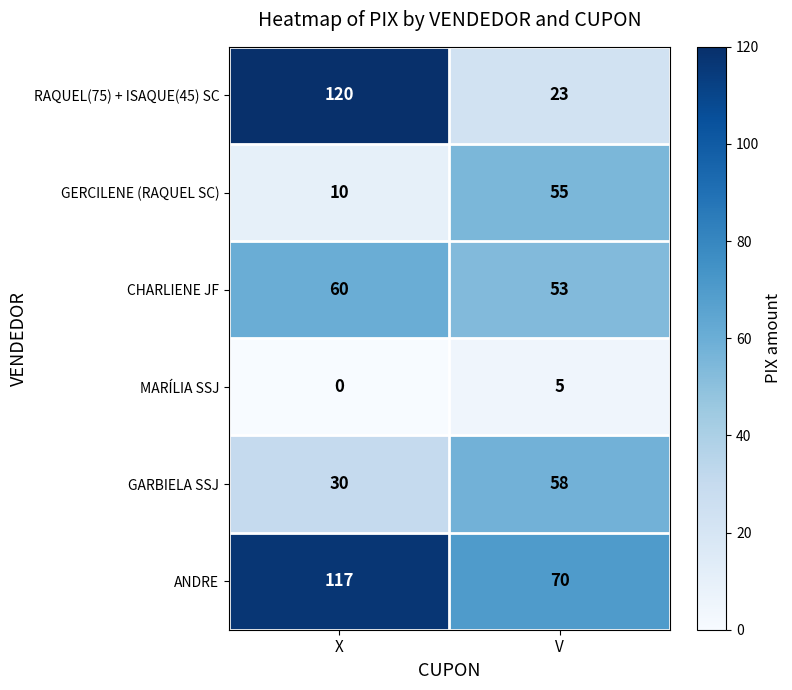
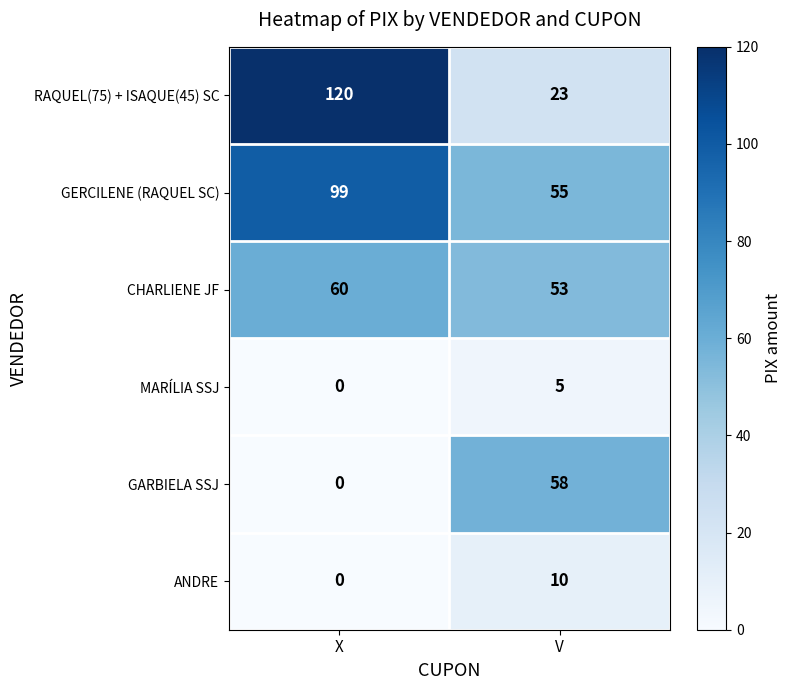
  {
    "RAQUEL(75) + ISAQUE(45) SC": {
      "X": 120,
      "V": 23
    },
    "GERCILENE (RAQUEL SC)": {
-     "X": 10,
+     "X": 99,
      "V": 55
    },
    "CHARLIENE JF": {
      "X": 60,
      "V": 53
    },
    "MARÍLIA SSJ": {
      "X": 0,
      "V": 5
    },
    "GARBIELA SSJ": {
-     "X": 30,
+     "X": 0,
      "V": 58
    },
    "ANDRE": {
-     "X": 117,
-     "V": 70
+     "X": 0,
+     "V": 10
    }
  }
